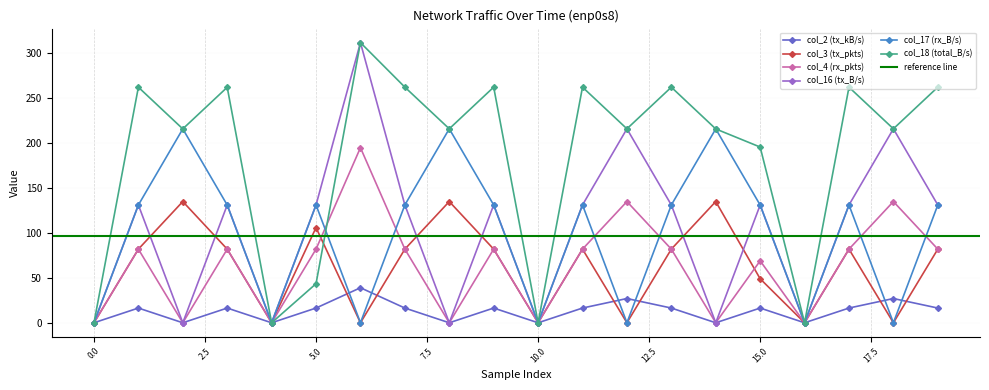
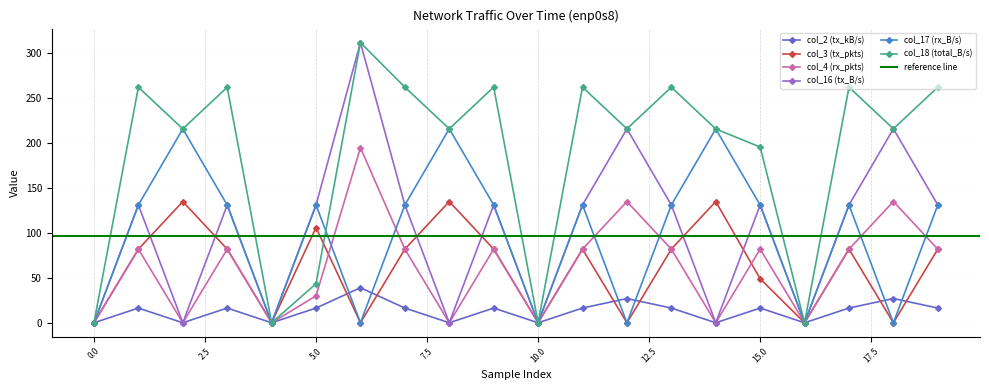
  {
    "col_3 (tx_pkts)": {
      "5.0": 110,
      "15.0": 50
    },
    "col_4 (rx_pkts)": {
-     "5.0": 80,
-     "15.0": 70
+     "5.0": 30,
+     "15.0": 80
    },
    "col_18 (total_B/s)": {
      "5.0": 40,
      "15.0": 200
    }
  }
